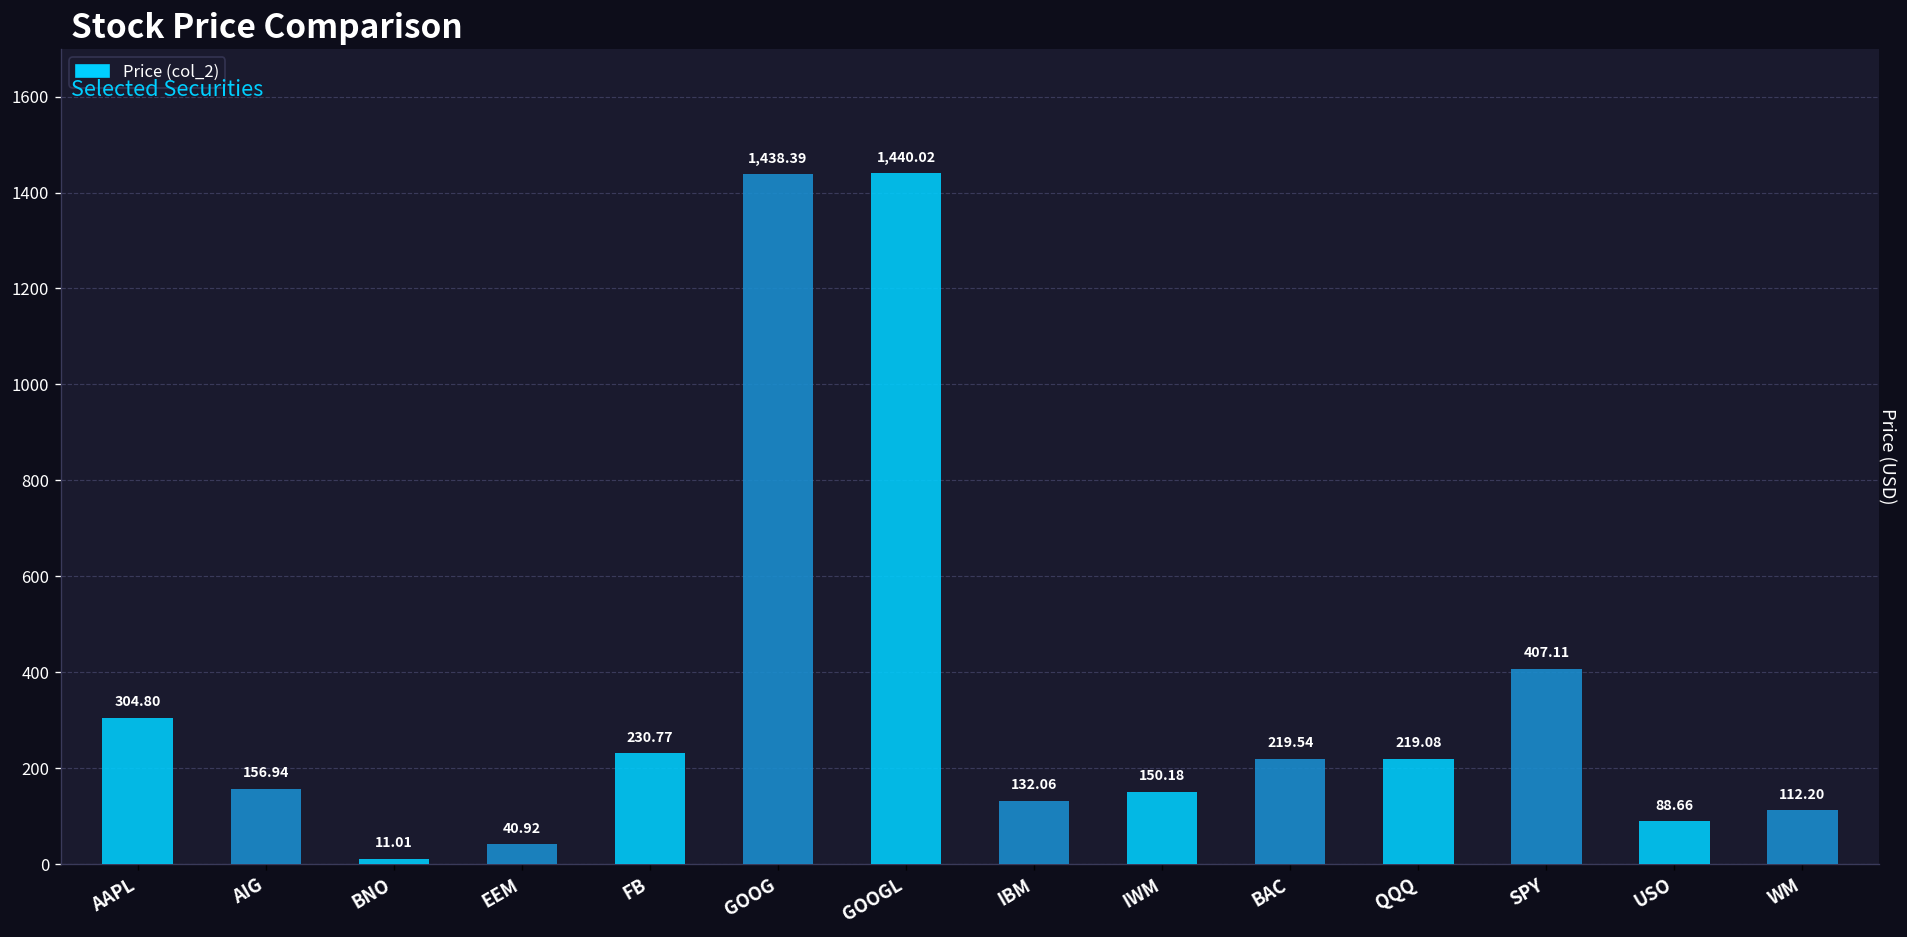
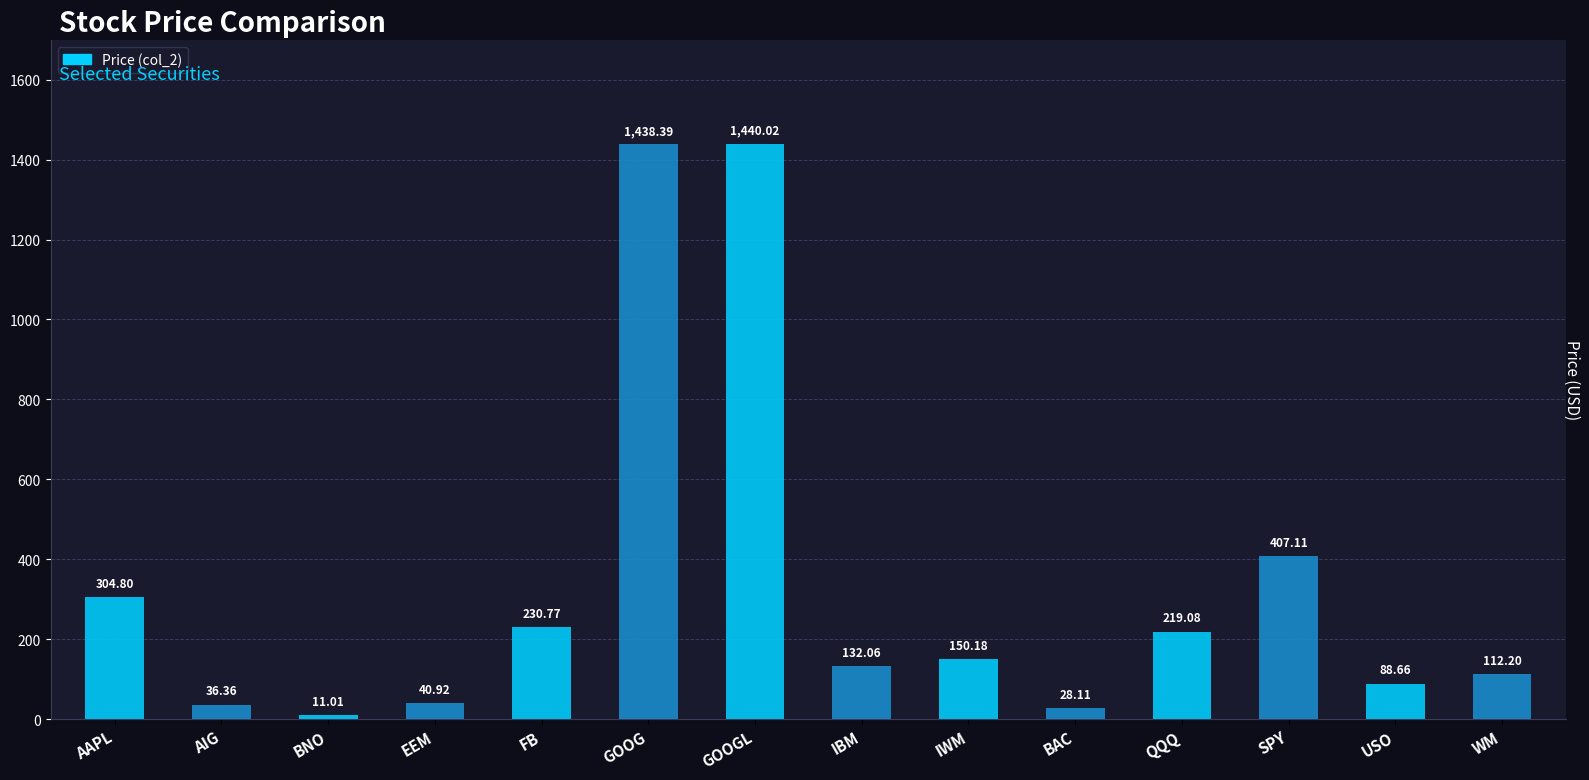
  {
    "AAPL": "304.80",
-   "AIG": "156.94",
+   "AIG": "36.36",
    "BNO": "11.01",
    "EEM": "40.92",
    "FB": "230.77",
    "GOOG": "1,438.39",
    "GOOGL": "1,440.02",
    "IBM": "132.06",
    "IWM": "150.18",
-   "BAC": "219.54",
+   "BAC": "28.11",
    "QQQ": "219.08",
    "SPY": "407.11",
    "USO": "88.66",
    "WM": "112.20"
  }
